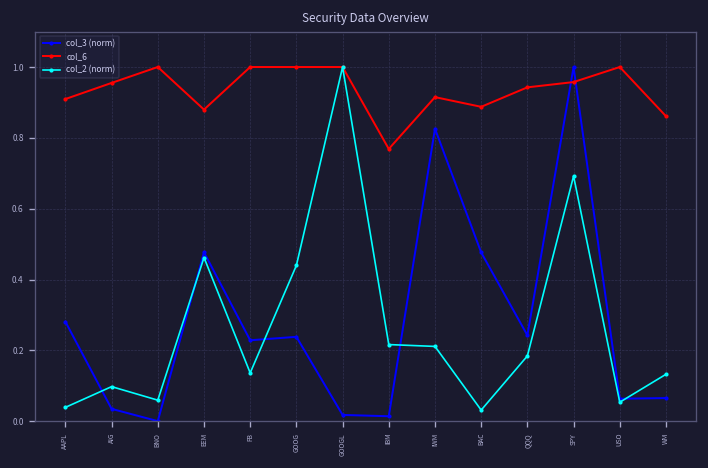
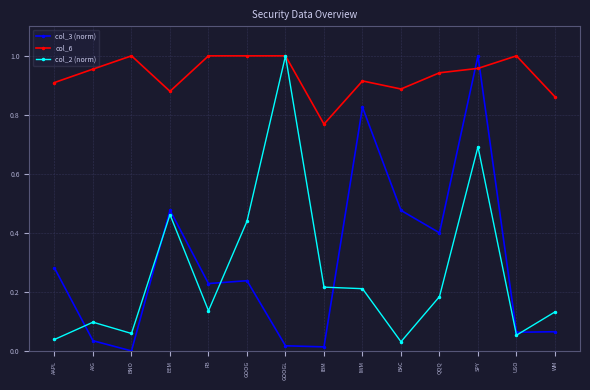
  {
    "col_3 (norm)": {
      "AAPL": 0.28,
      "AIG": 0.03,
      "BNO": 0.00,
      "EEM": 0.48,
      "FB": 0.23,
      "GOOG": 0.24,
      "GOOGL": 0.02,
      "IBM": 0.01,
      "IWM": 0.83,
      "BAC": 0.48,
-     "QQQ": 0.24,
+     "QQQ": 0.40,
      "SPY": 1.00,
      "USO": 0.06,
      "WM": 0.07
    },
    "col_6": {
      "AAPL": 0.91,
      "AIG": 0.96,
      "BNO": 1.00,
      "EEM": 0.88,
      "FB": 1.00,
      "GOOG": 1.00,
      "IBM": 0.77,
      "IWM": 0.92,
      "BAC": 0.89,
      "QQQ": 0.94,
      "SPY": 0.96,
      "USO": 1.00,
      "WM": 0.86
    },
    "col_2 (norm)": {
      "AAPL": 0.04,
      "AIG": 0.10,
      "BNO": 0.06,
      "EEM": 0.46,
      "FB": 0.14,
      "GOOG": 0.44,
      "IBM": 0.22,
      "IWM": 0.21,
      "BAC": 0.03,
      "QQQ": 0.18,
      "SPY": 0.69,
      "USO": 0.05,
      "WM": 0.13
    }
  }
